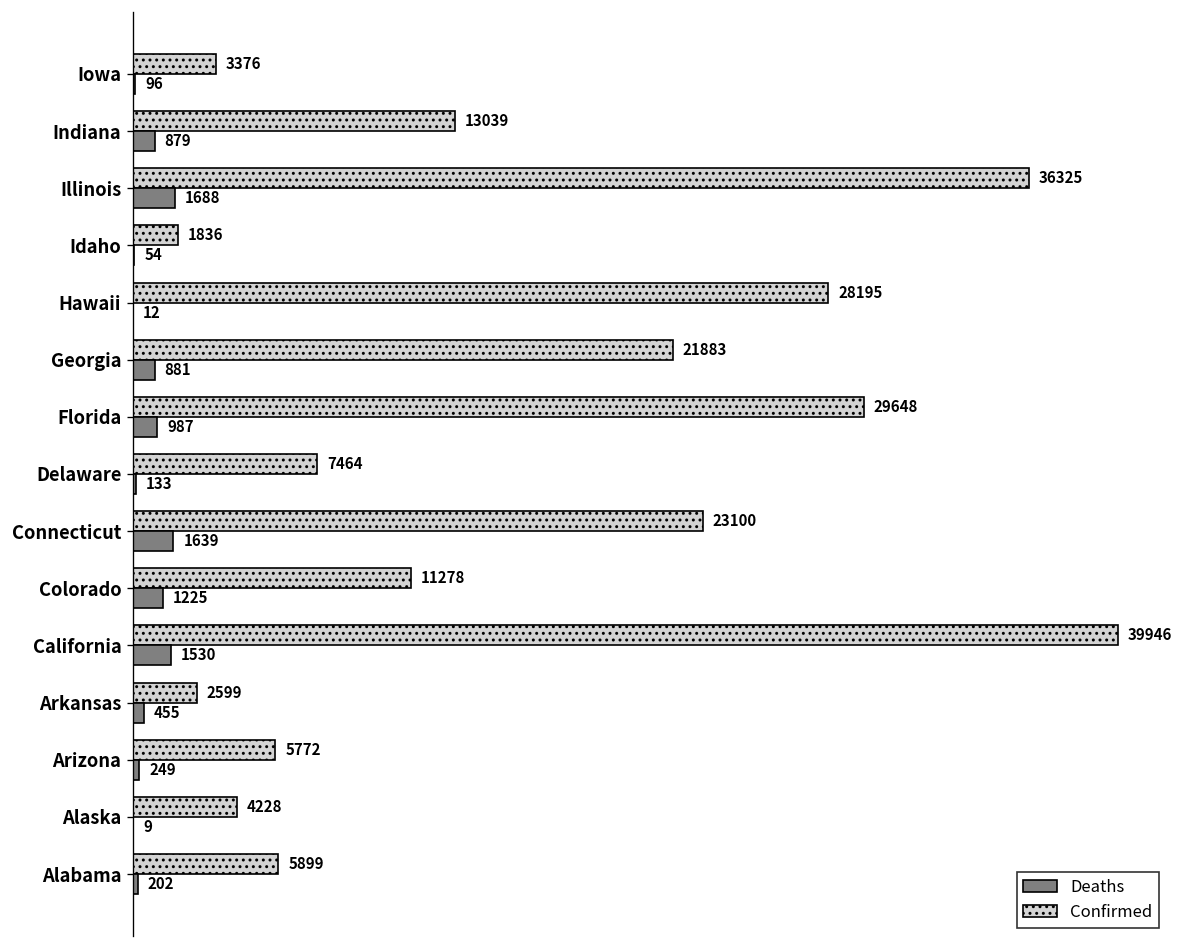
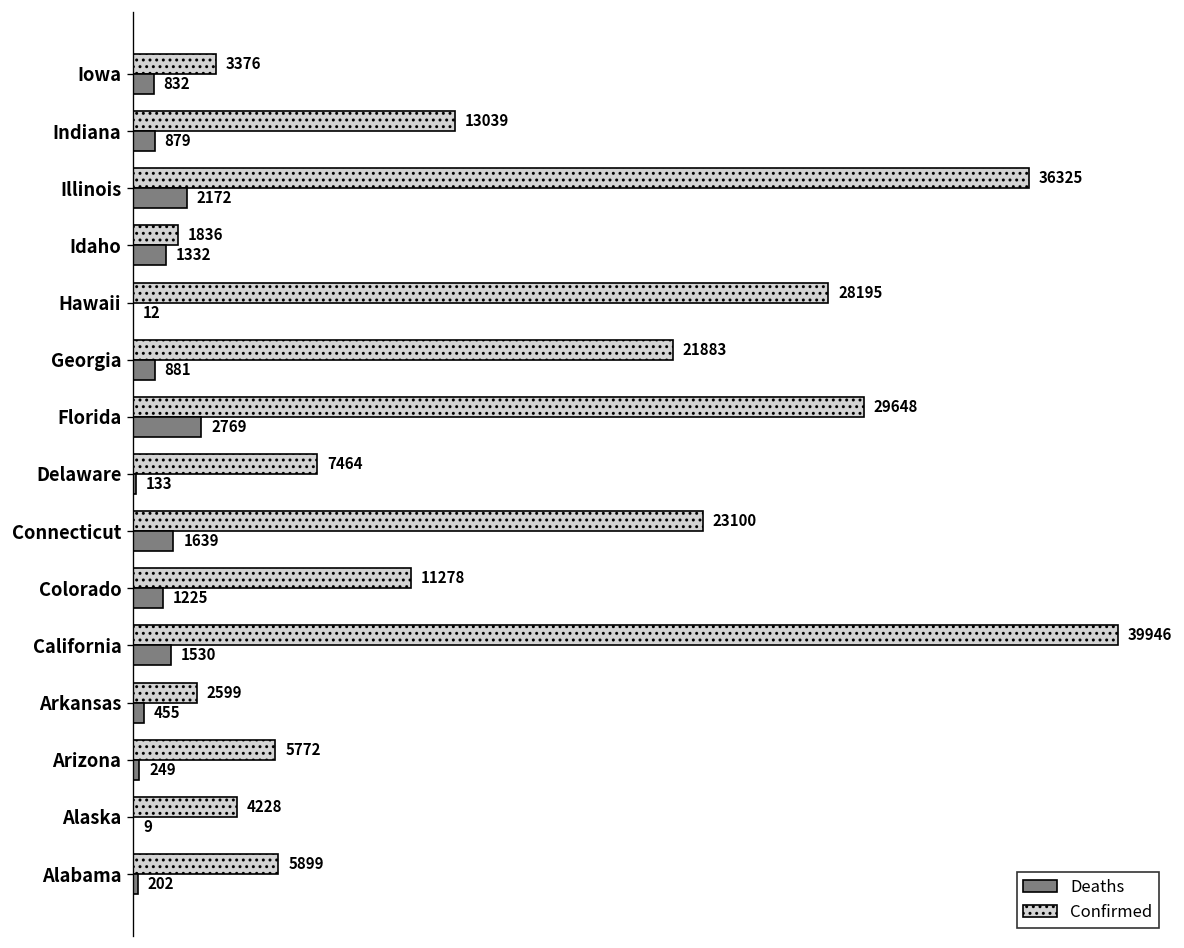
  {
    "Confirmed": {
      "Iowa": 3376,
      "Indiana": 13039,
      "Illinois": 36325,
      "Idaho": 1836,
      "Hawaii": 28195,
      "Georgia": 21883,
      "Florida": 29648,
      "Delaware": 7464,
      "Connecticut": 23100,
      "Colorado": 11278,
      "California": 39946,
      "Arkansas": 2599,
      "Arizona": 5772,
      "Alaska": 4228,
      "Alabama": 5899
    },
    "Deaths": {
-     "Iowa": 96,
+     "Iowa": 832,
      "Indiana": 879,
-     "Illinois": 1688,
-     "Idaho": 54,
+     "Illinois": 2172,
+     "Idaho": 1332,
      "Hawaii": 12,
      "Georgia": 881,
-     "Florida": 987,
+     "Florida": 2769,
      "Delaware": 133,
      "Connecticut": 1639,
      "Colorado": 1225,
      "California": 1530,
      "Arkansas": 455,
      "Arizona": 249,
      "Alaska": 9,
      "Alabama": 202
    }
  }
